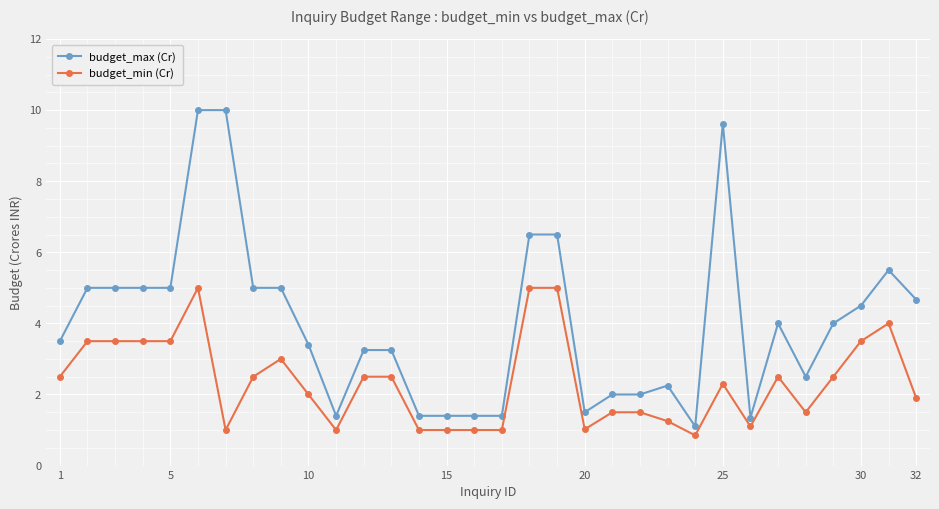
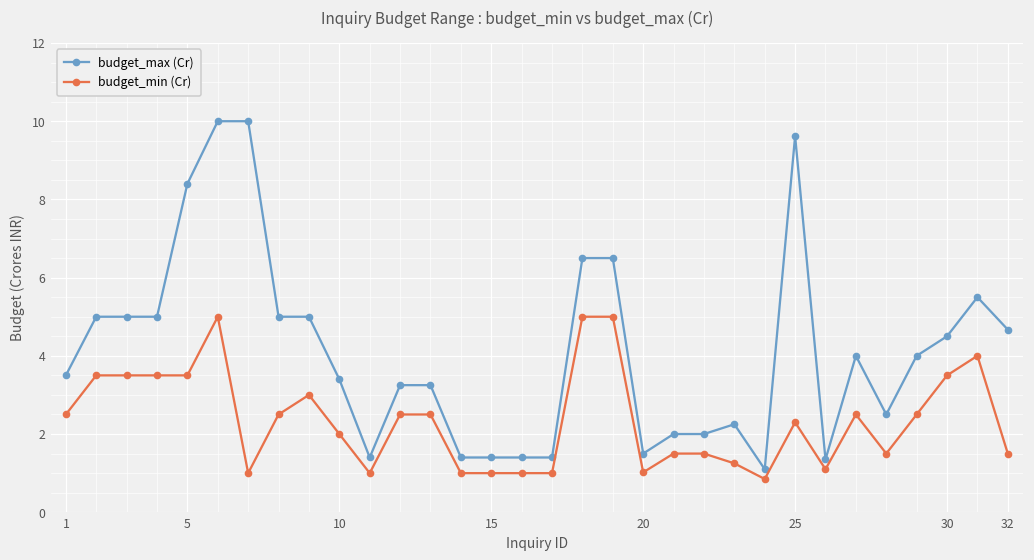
  {
    "budget_max (Cr)": {
      "1": 3.5,
-     "5": 5.0,
+     "5": 8.4,
      "10": 3.4,
      "15": 1.4,
      "20": 1.5,
      "25": 9.6,
      "30": 4.5,
      "32": 4.7
    },
    "budget_min (Cr)": {
      "1": 2.5,
      "5": 3.5,
      "10": 2.0,
      "15": 1.0,
      "20": 1.0,
      "25": 2.3,
      "30": 3.5,
-     "32": 1.9
+     "32": 1.5
    }
  }
